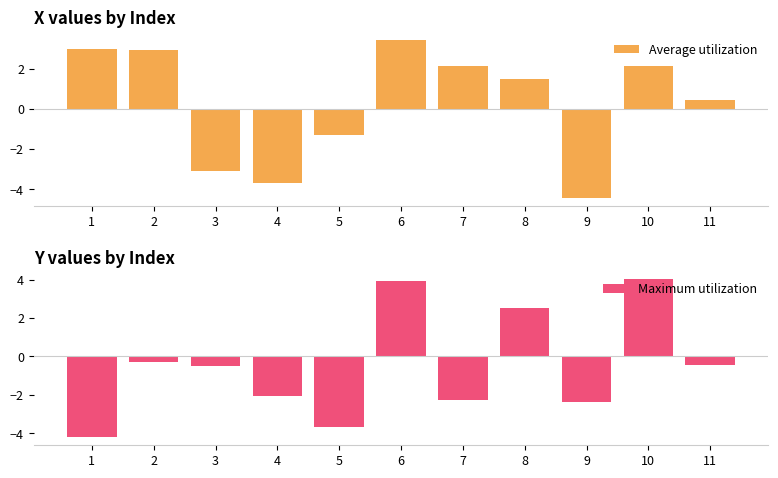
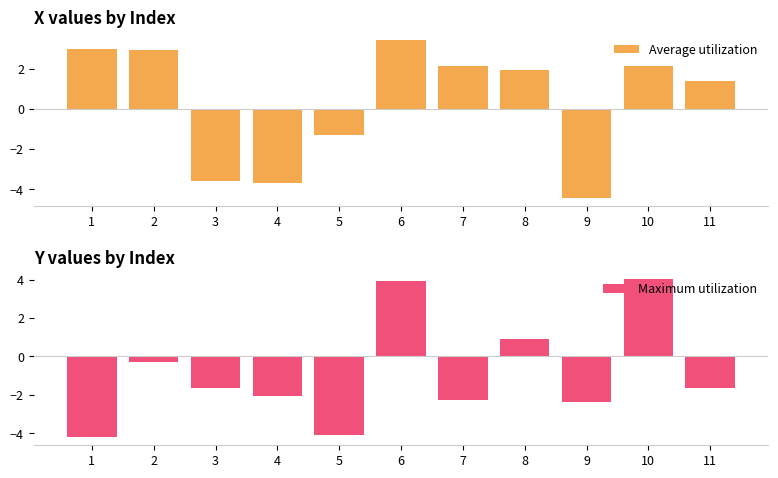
  {
    "X values by Index": {
      "1": 3.0,
      "2": 2.9,
-     "3": -3.1,
+     "3": -3.6,
      "4": -3.7,
      "5": -1.3,
      "6": 3.5,
      "7": 2.1,
-     "8": 1.5,
+     "8": 2.0,
      "9": -4.4,
      "10": 2.1,
-     "11": 0.4
+     "11": 1.4
    },
    "Y values by Index": {
      "1": -4.2,
      "2": -0.3,
-     "3": -0.5,
+     "3": -1.6,
      "4": -2.0,
-     "5": -3.7,
+     "5": -4.1,
      "6": 3.9,
      "7": -2.3,
-     "8": 2.5,
+     "8": 0.9,
      "9": -2.4,
      "10": 4.0,
-     "11": -0.4
+     "11": -1.6
    }
  }
